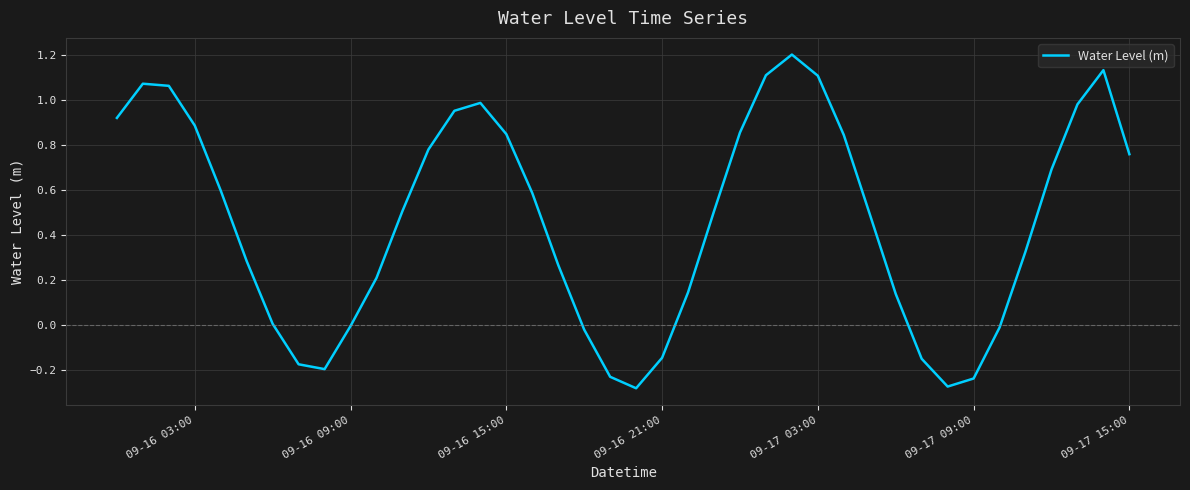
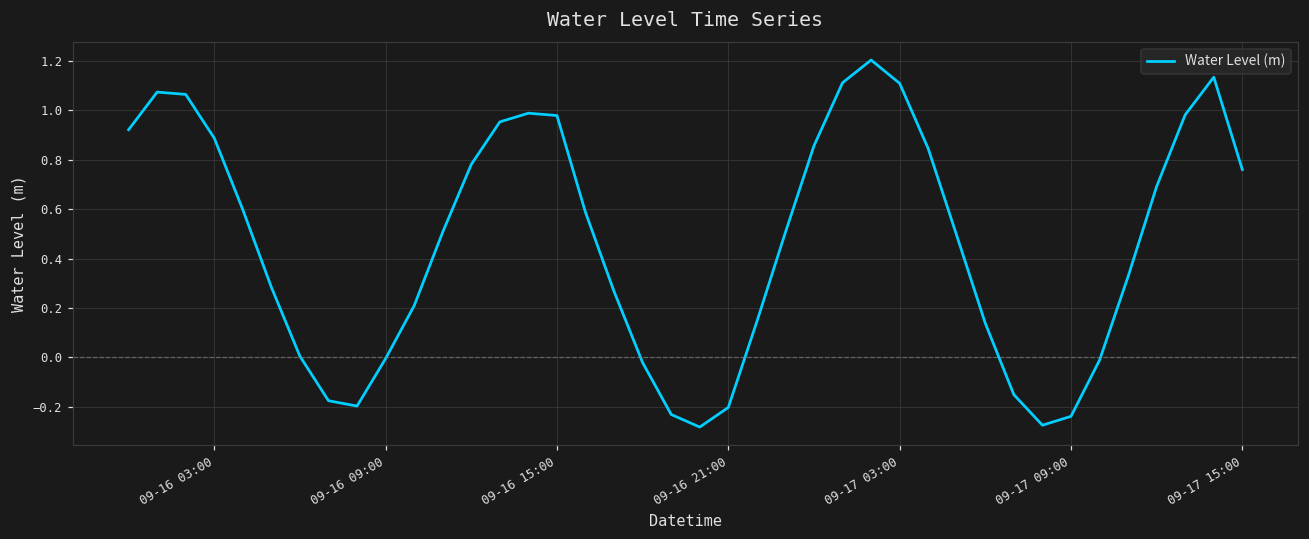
  {
    "09-16 03:00": 0.89,
    "09-16 09:00": 0.00,
-   "09-16 15:00": 0.85,
-   "09-16 21:00": -0.15,
+   "09-16 15:00": 0.98,
+   "09-16 21:00": -0.20,
    "09-17 03:00": 1.11,
    "09-17 09:00": -0.24,
    "09-17 15:00": 0.76
  }
